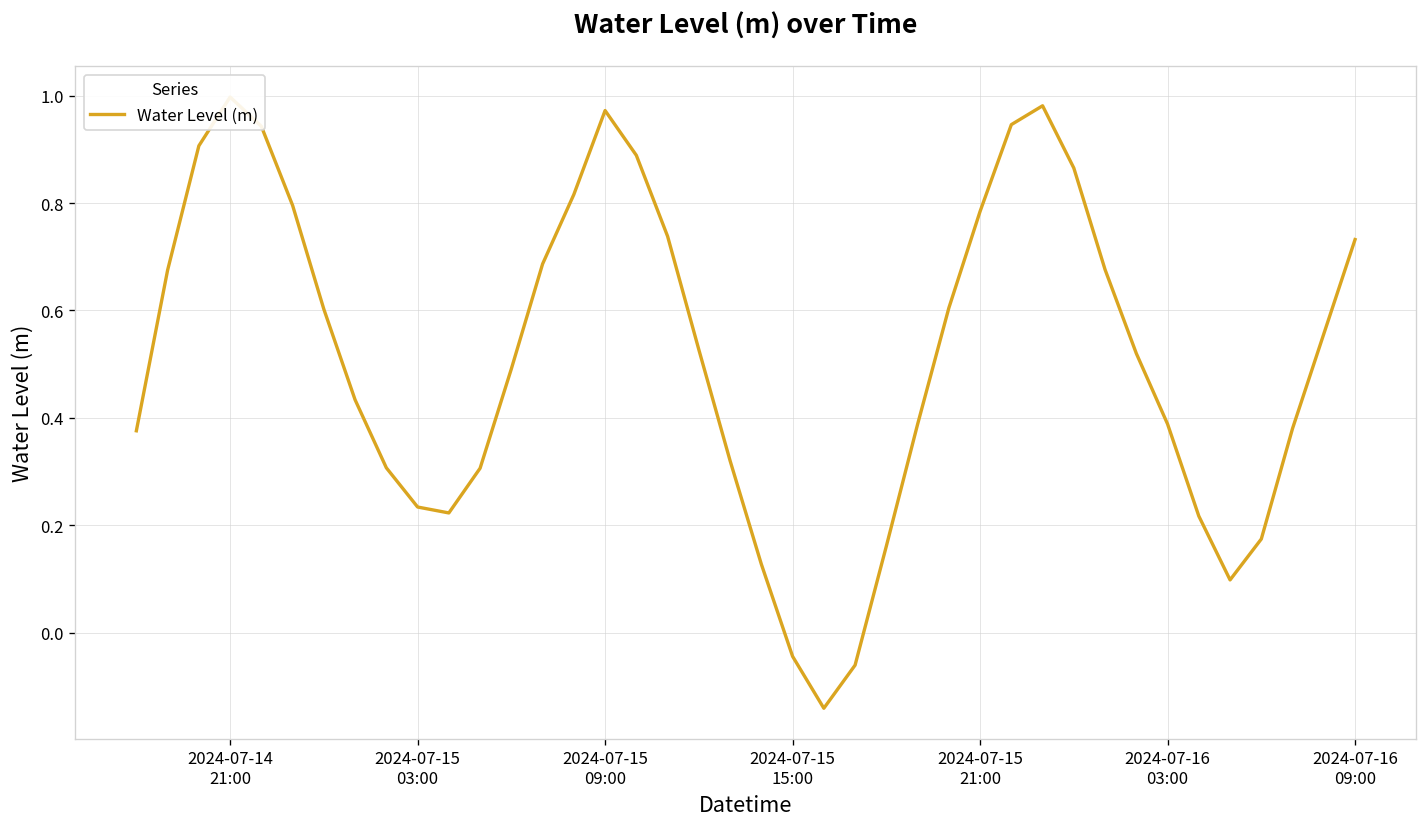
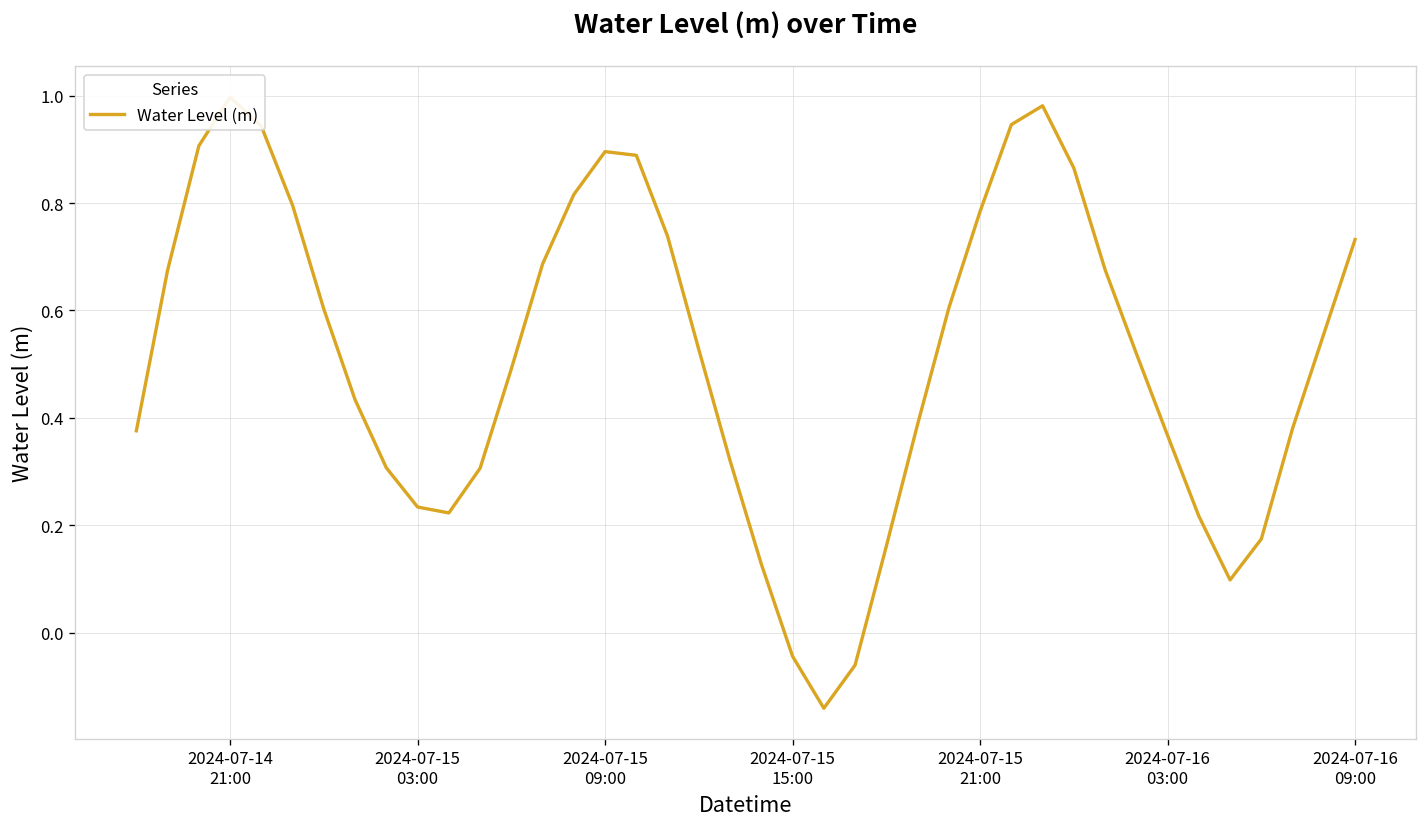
  {
    "2024-07-15 03:00": 0.23,
-   "2024-07-15 09:00": 0.97,
+   "2024-07-15 09:00": 0.90,
    "2024-07-15 15:00": -0.04,
    "2024-07-15 21:00": 0.78,
-   "2024-07-16 03:00": 0.39,
+   "2024-07-16 03:00": 0.37,
    "2024-07-16 09:00": 0.73
  }
